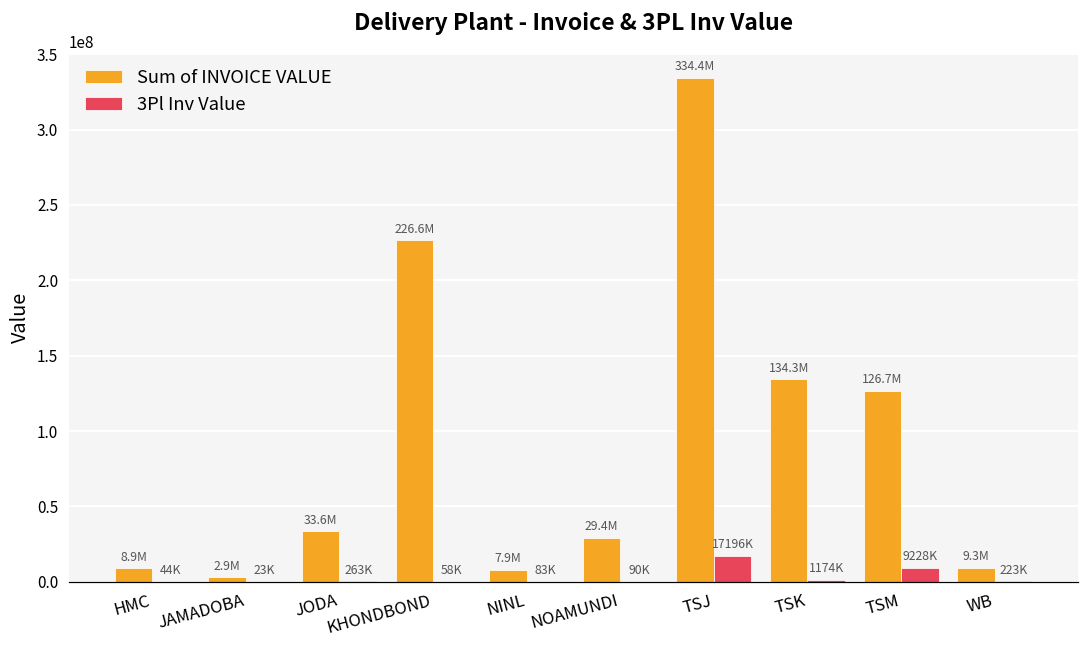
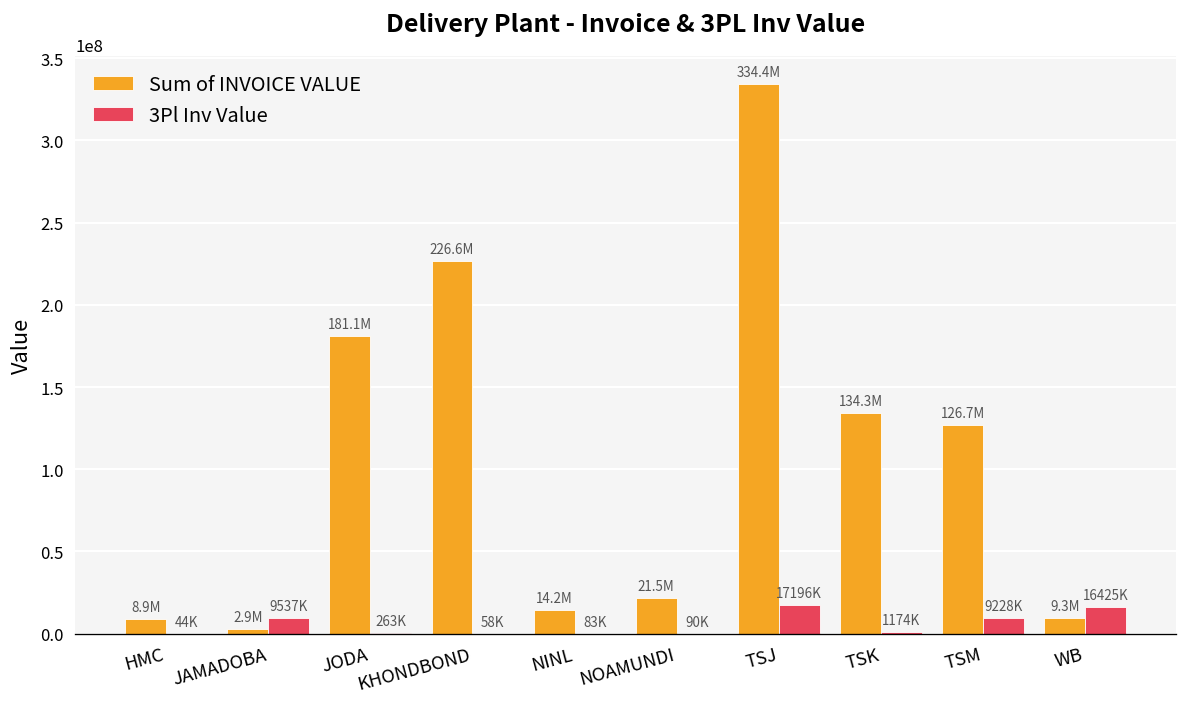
  {
    "Sum of INVOICE VALUE": {
      "HMC": "8.9M",
      "JAMADOBA": "2.9M",
-     "JODA": "33.6M",
+     "JODA": "181.1M",
      "KHONDBOND": "226.6M",
-     "NINL": "7.9M",
-     "NOAMUNDI": "29.4M",
+     "NINL": "14.2M",
+     "NOAMUNDI": "21.5M",
      "TSJ": "334.4M",
      "TSK": "134.3M",
      "TSM": "126.7M",
      "WB": "9.3M"
    },
    "3Pl Inv Value": {
      "HMC": "44K",
-     "JAMADOBA": "23K",
+     "JAMADOBA": "9537K",
      "JODA": "263K",
      "KHONDBOND": "58K",
      "NINL": "83K",
      "NOAMUNDI": "90K",
      "TSJ": "17196K",
      "TSK": "1174K",
      "TSM": "9228K",
-     "WB": "223K"
+     "WB": "16425K"
    }
  }
